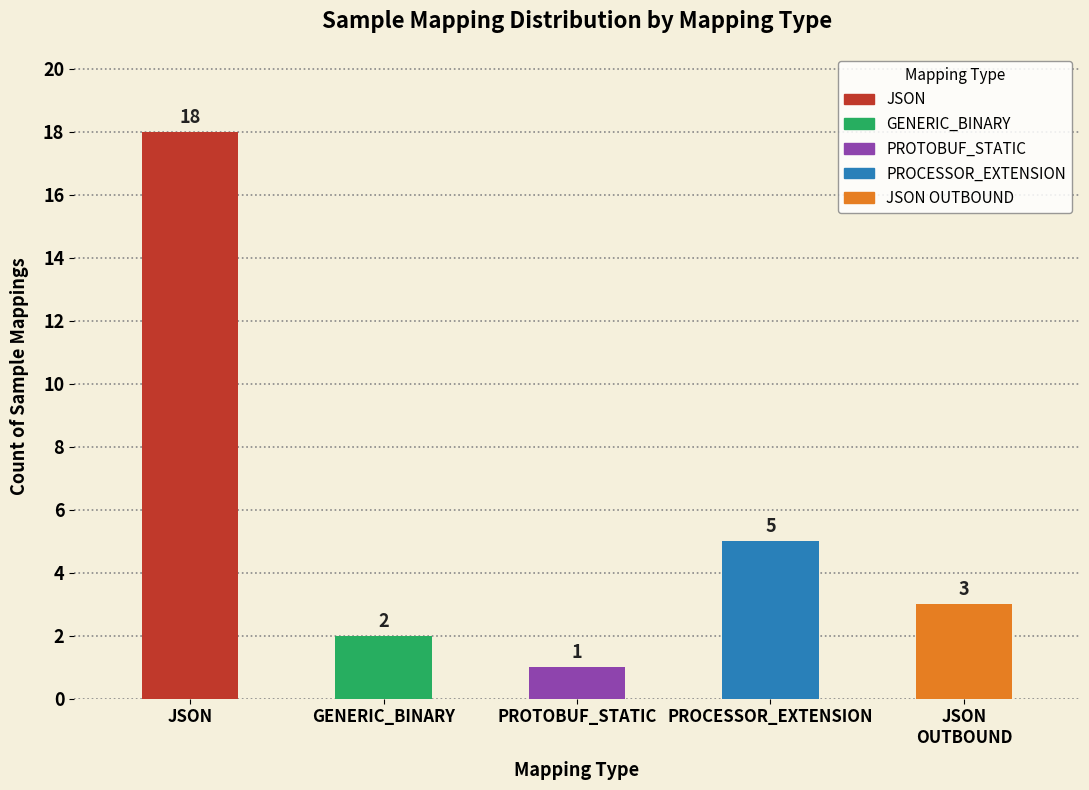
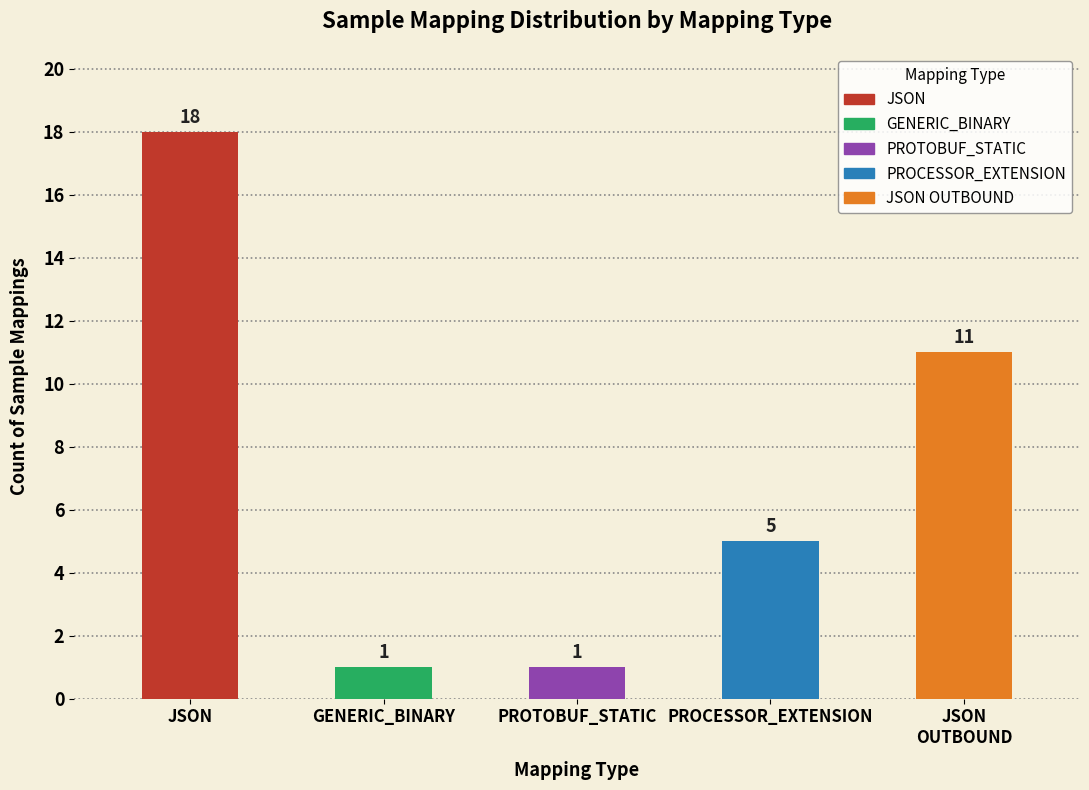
  {
    "JSON": 18,
-   "GENERIC_BINARY": 2,
+   "GENERIC_BINARY": 1,
    "PROTOBUF_STATIC": 1,
    "PROCESSOR_EXTENSION": 5,
-   "JSON OUTBOUND": 3
+   "JSON OUTBOUND": 11
  }
